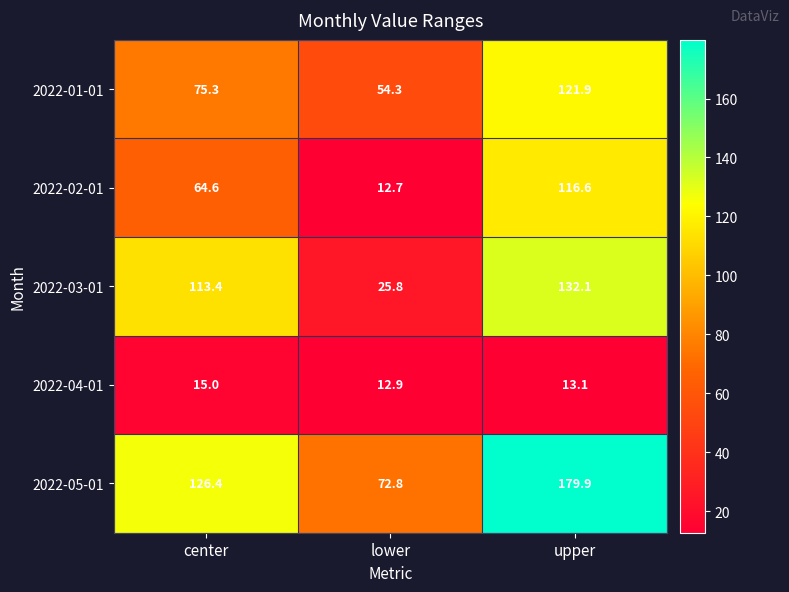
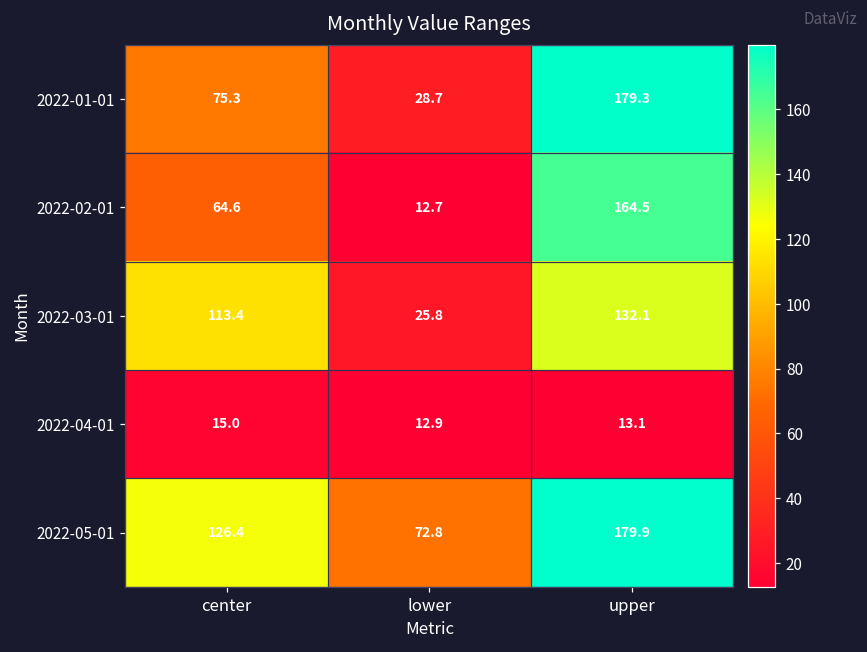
  {
    "2022-01-01": {
      "center": 75.3,
-     "lower": 54.3,
-     "upper": 121.9
+     "lower": 28.7,
+     "upper": 179.3
    },
    "2022-02-01": {
      "center": 64.6,
      "lower": 12.7,
-     "upper": 116.6
+     "upper": 164.5
    },
    "2022-03-01": {
      "center": 113.4,
      "lower": 25.8,
      "upper": 132.1
    },
    "2022-04-01": {
      "center": 15.0,
      "lower": 12.9,
      "upper": 13.1
    },
    "2022-05-01": {
      "center": 126.4,
      "lower": 72.8,
      "upper": 179.9
    }
  }
